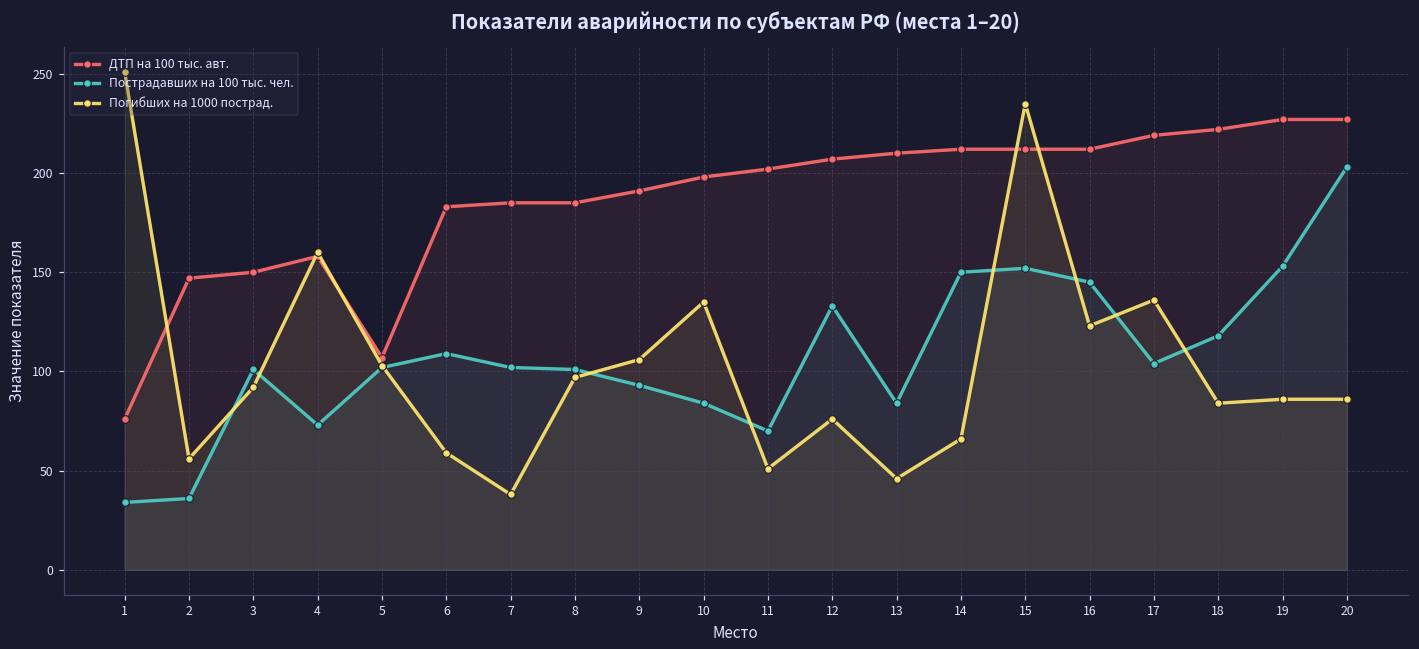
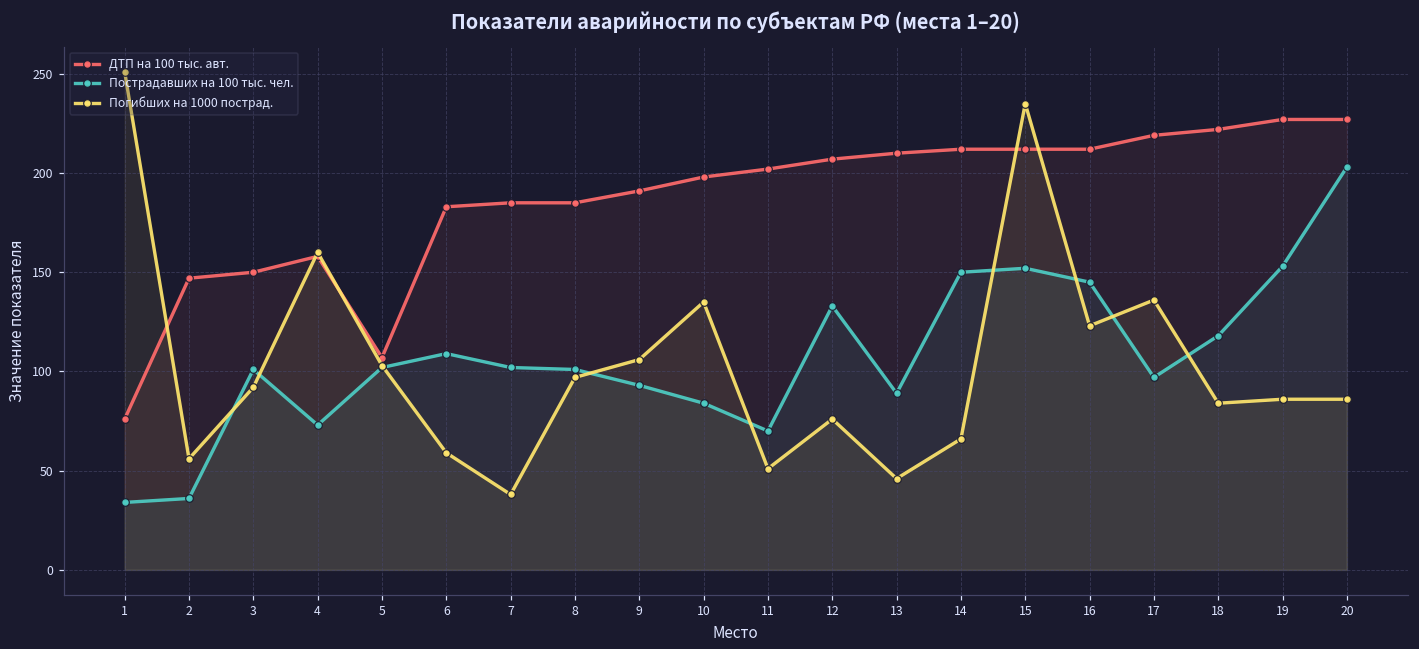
  {
    "ДТП на 100 тыс. авт.": {
      "1": 76,
      "2": 147,
      "3": 150,
      "4": 158,
      "5": 107,
      "6": 183,
      "7": 185,
      "8": 185,
      "9": 191,
      "10": 198,
      "11": 202,
      "12": 207,
      "13": 210,
      "14": 212,
      "15": 212,
      "16": 212,
      "17": 219,
      "18": 222,
      "19": 227,
      "20": 227
    },
    "Пострадавших на 100 тыс. чел.": {
      "1": 34,
      "2": 36,
      "3": 101,
      "4": 73,
      "6": 109,
      "7": 102,
      "8": 101,
      "9": 93,
      "10": 84,
      "11": 70,
      "12": 133,
-     "13": 84,
+     "13": 89,
      "14": 150,
      "15": 152,
      "16": 145,
-     "17": 104,
+     "17": 97,
      "18": 118,
      "19": 153,
      "20": 203
    },
    "Погибших на 1000 пострад.": {
      "2": 56,
      "3": 92,
      "4": 160,
      "6": 59,
      "7": 38,
      "8": 97,
      "9": 106,
      "10": 135,
      "11": 51,
      "12": 76,
      "13": 46,
      "14": 66,
      "15": 235,
      "16": 123,
      "17": 136,
      "18": 84,
      "19": 86,
      "20": 86
    }
  }
